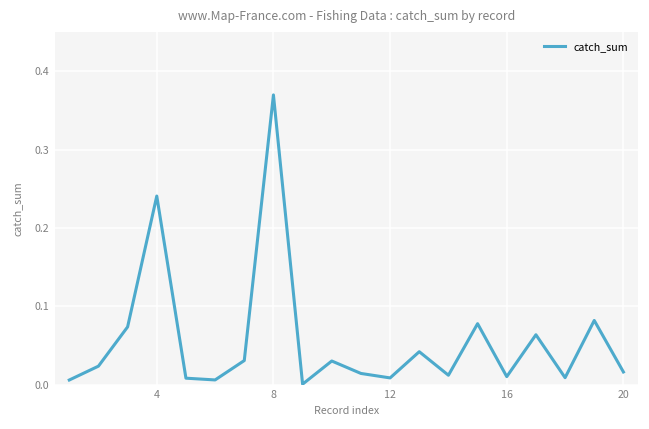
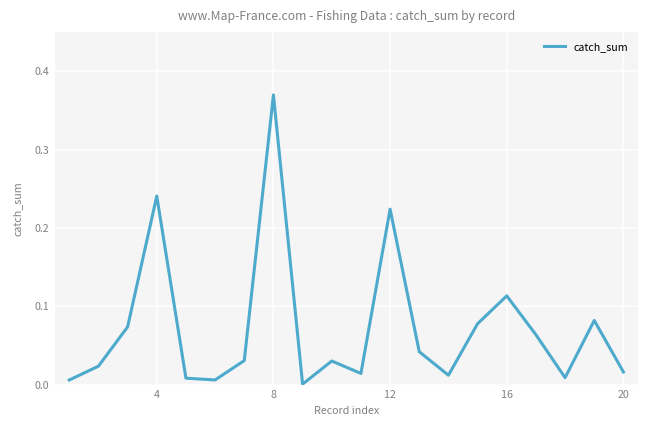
  {
    "4": 0.24,
    "8": 0.37,
-   "12": 0.01,
-   "16": 0.01,
+   "12": 0.22,
+   "16": 0.11,
    "20": 0.02
  }
